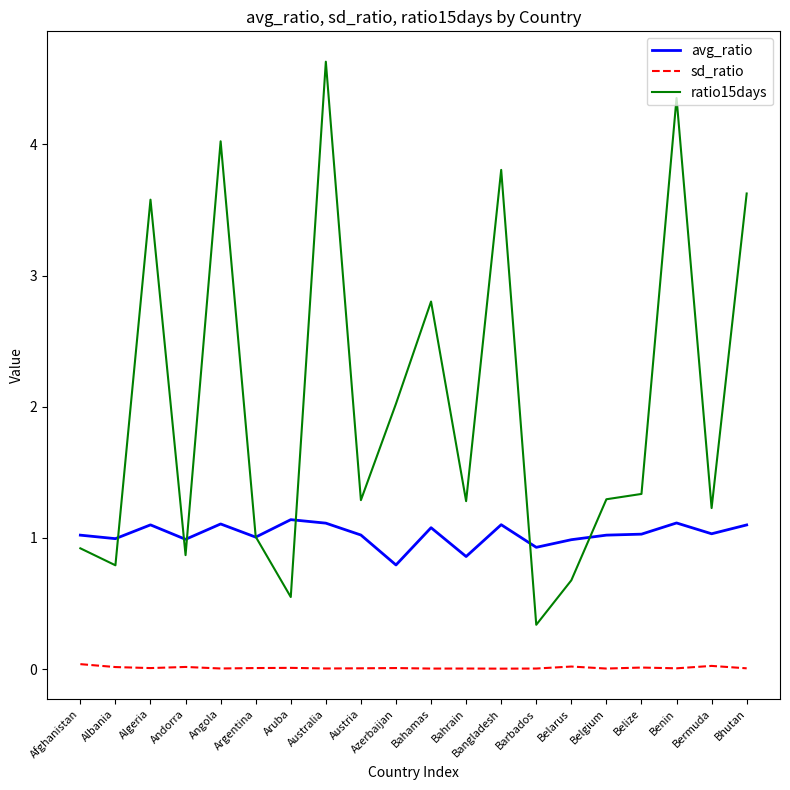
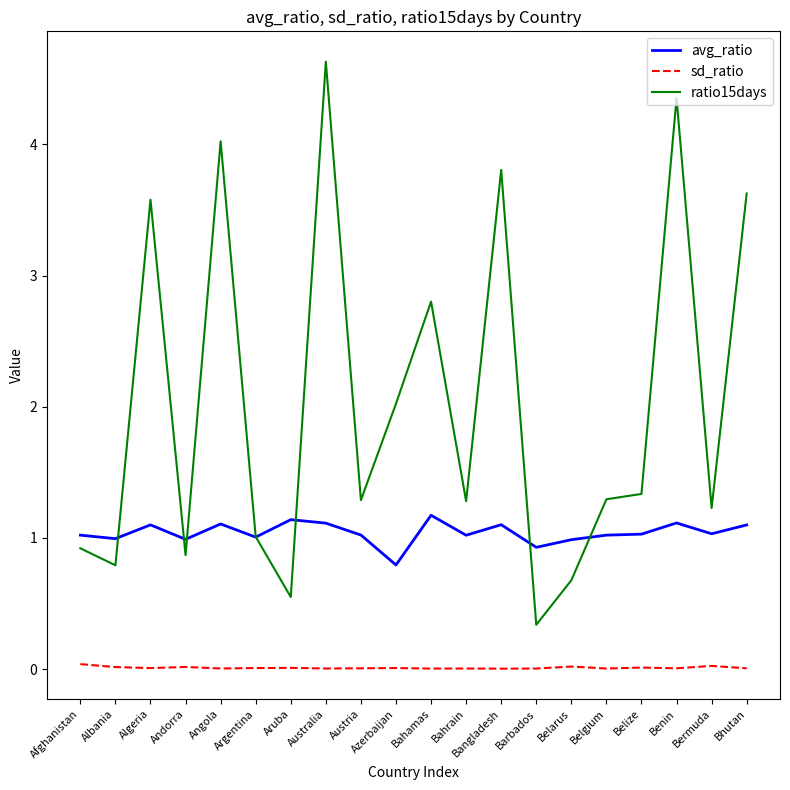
  {
    "avg_ratio": {
      "Afghanistan": 1.02,
      "Albania": 0.99,
      "Algeria": 1.10,
      "Andorra": 0.99,
      "Angola": 1.11,
      "Aruba": 1.14,
      "Australia": 1.11,
      "Austria": 1.02,
      "Azerbaijan": 0.79,
-     "Bahamas": 1.08,
-     "Bahrain": 0.86,
+     "Bahamas": 1.17,
+     "Bahrain": 1.02,
      "Bangladesh": 1.10,
      "Barbados": 0.93,
      "Belarus": 0.99,
      "Belgium": 1.02,
      "Belize": 1.03,
      "Benin": 1.11,
      "Bermuda": 1.03,
      "Bhutan": 1.10
    },
    "sd_ratio": {
      "Afghanistan": 0.04,
      "Albania": 0.02,
      "Algeria": 0.01,
      "Andorra": 0.02,
      "Angola": 0.00,
      "Argentina": 0.01,
      "Aruba": 0.01,
      "Australia": 0.00,
      "Austria": 0.01,
      "Azerbaijan": 0.01,
      "Bahamas": 0.00,
      "Bahrain": 0.00,
      "Bangladesh": 0.00,
      "Barbados": 0.00,
      "Belarus": 0.02,
      "Belgium": 0.00,
      "Belize": 0.01,
      "Benin": 0.01,
      "Bermuda": 0.02,
      "Bhutan": 0.01
    },
    "ratio15days": {
      "Afghanistan": 0.92,
      "Albania": 0.79,
      "Algeria": 3.58,
      "Andorra": 0.87,
      "Angola": 4.02,
      "Aruba": 0.55,
      "Australia": 4.63,
      "Austria": 1.29,
      "Azerbaijan": 2.02,
      "Bahamas": 2.80,
      "Bahrain": 1.28,
      "Bangladesh": 3.81,
      "Barbados": 0.34,
      "Belarus": 0.68,
      "Belgium": 1.29,
      "Belize": 1.34,
      "Bermuda": 1.23,
      "Bhutan": 3.63
    }
  }
